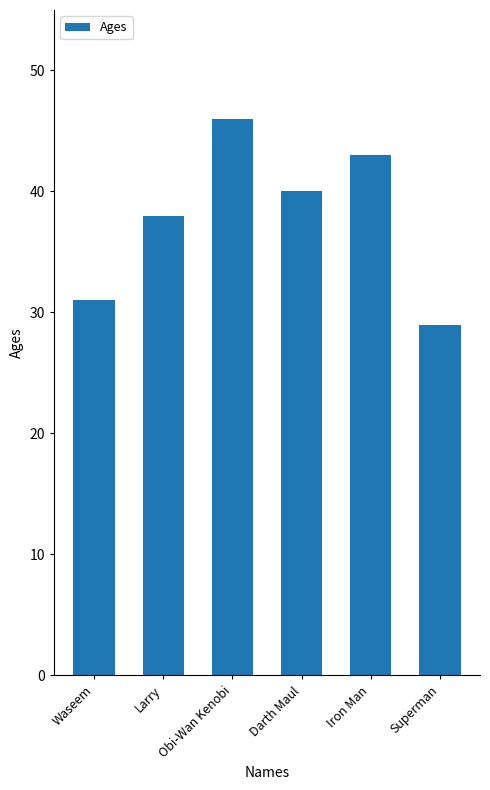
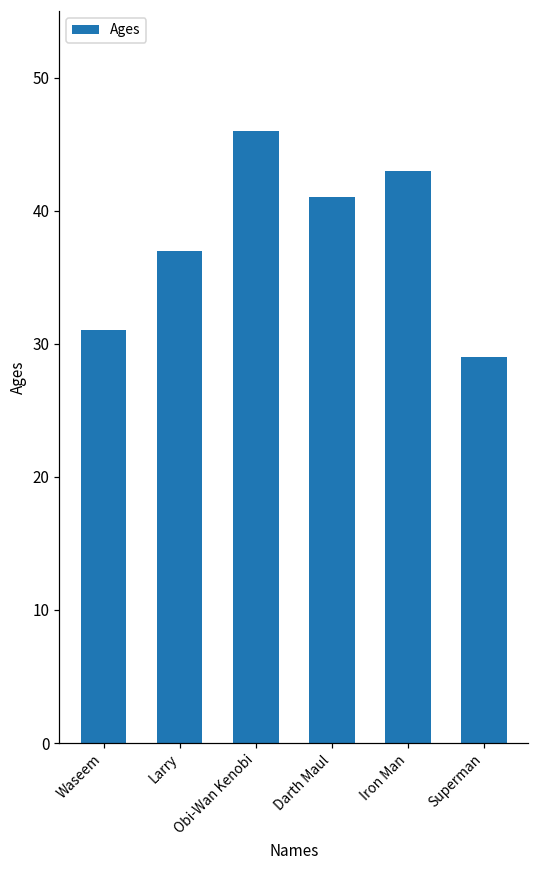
  {
    "Waseem": 31,
-   "Larry": 38,
+   "Larry": 37,
    "Obi-Wan Kenobi": 46,
-   "Darth Maul": 40,
+   "Darth Maul": 41,
    "Iron Man": 43,
    "Superman": 29
  }
